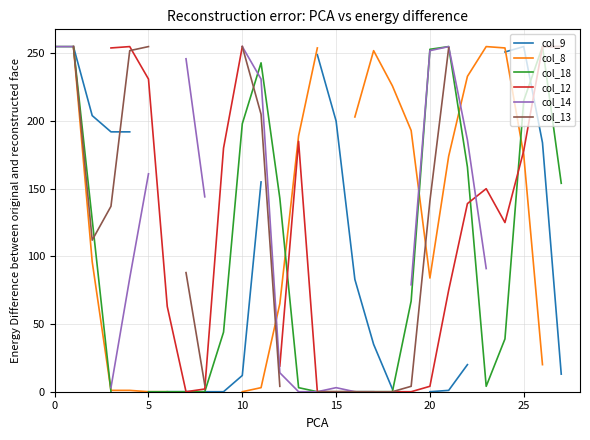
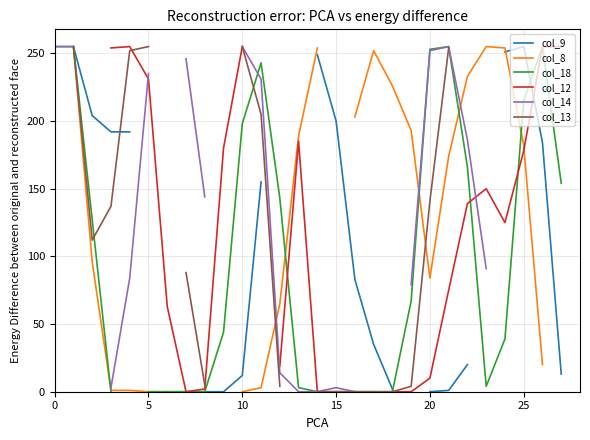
  {
    "col_9": {
      "10": 12,
      "15": 200,
      "20": 0
    },
    "col_8": {
      "10": 0,
      "20": 84,
-     "25": 175
+     "25": 182
    },
    "col_18": {
      "10": 198
    },
    "col_12": {
      "5": 231,
-     "20": 4,
+     "20": 10,
      "25": 178
    },
    "col_14": {
-     "5": 161,
+     "5": 235,
      "15": 3
    },
    "col_13": {
      "5": 255,
      "20": 141
    }
  }
